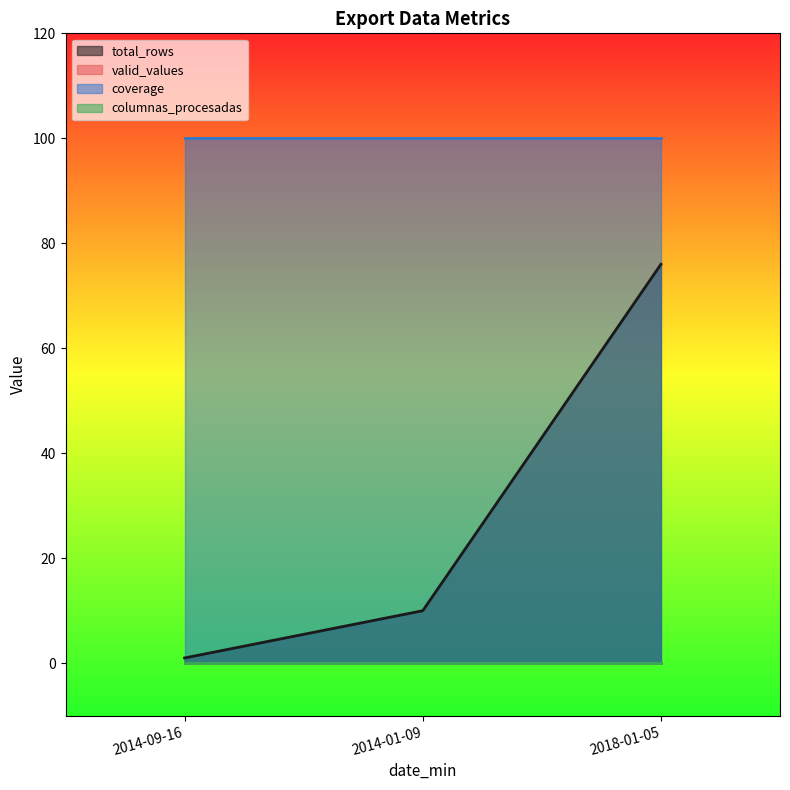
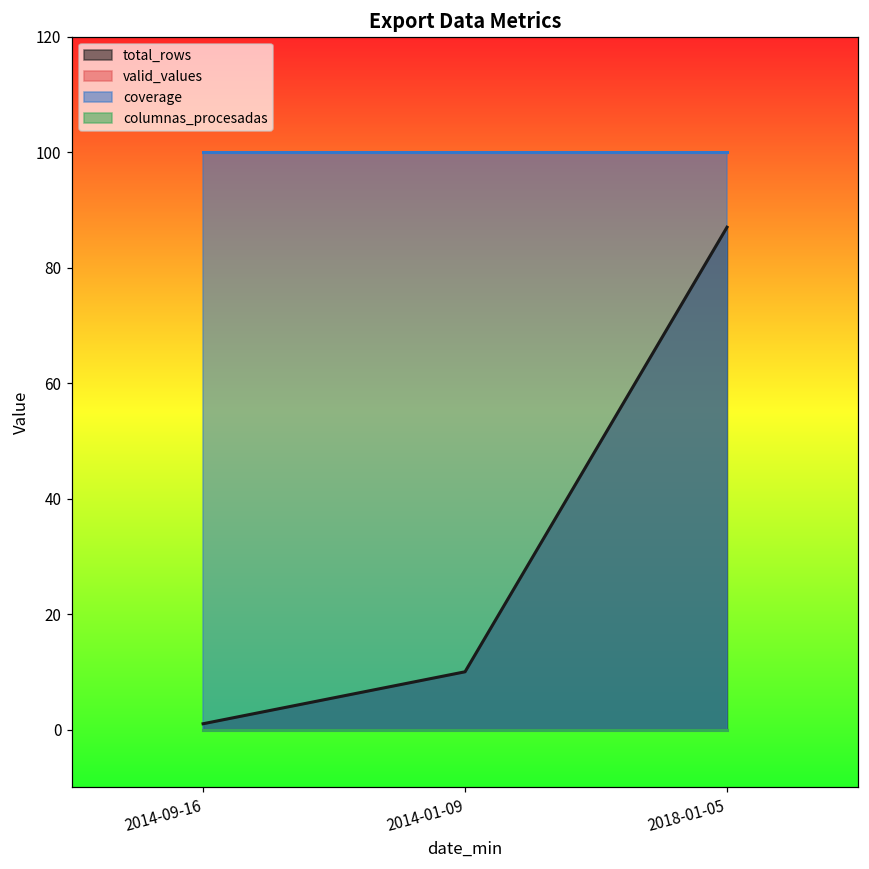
  {
    "total_rows": {
      "2014-09-16": 1,
      "2014-01-09": 10,
-     "2018-01-05": 76
+     "2018-01-05": 87
    },
    "columnas_procesadas": {
      "2014-09-16": 0,
      "2014-01-09": 0,
      "2018-01-05": 0
    },
    "coverage": {
      "2014-09-16": 100,
      "2014-01-09": 100,
      "2018-01-05": 100
    }
  }
